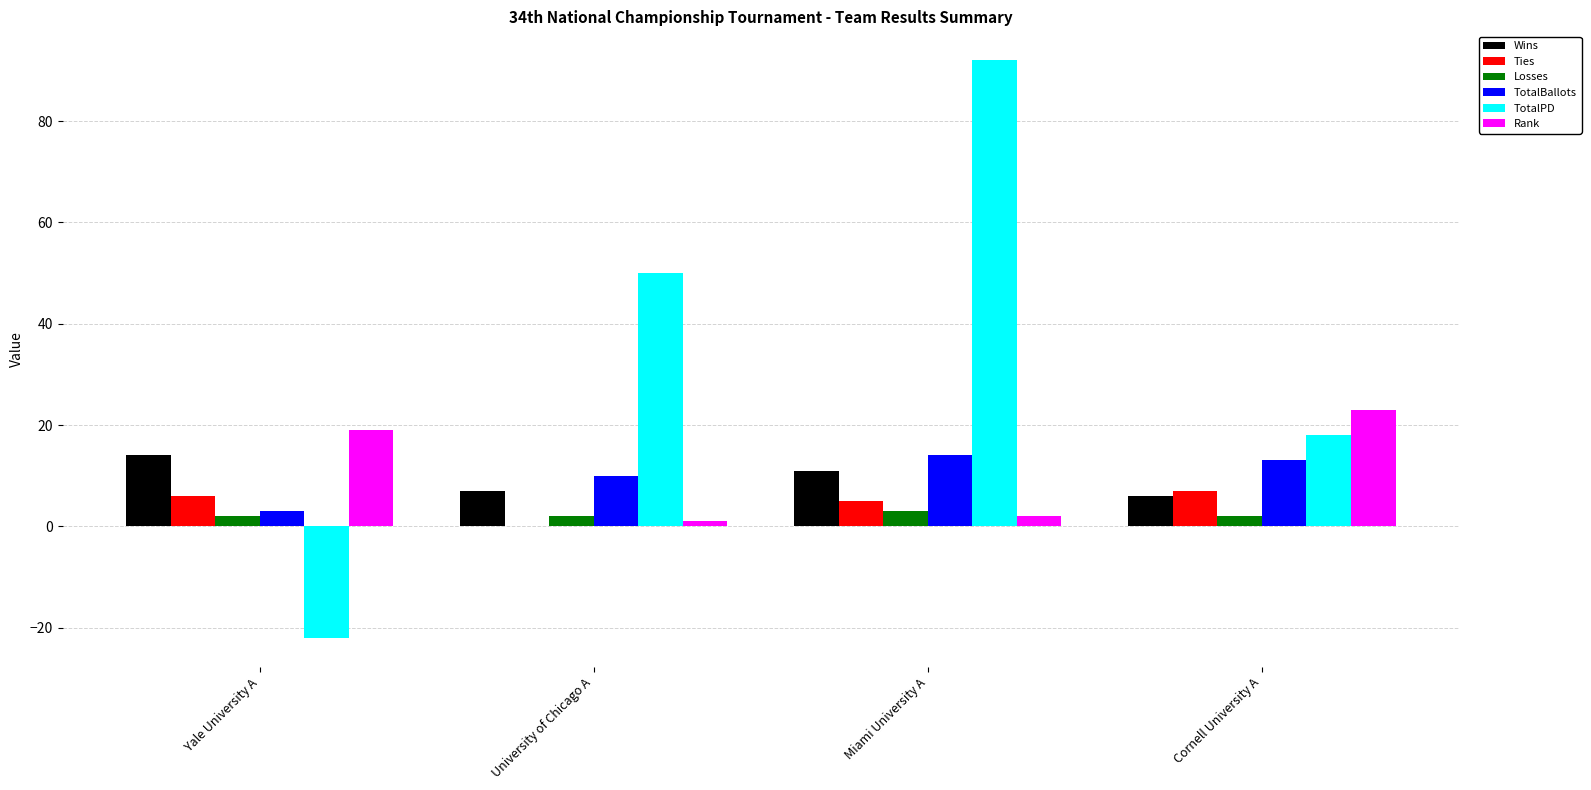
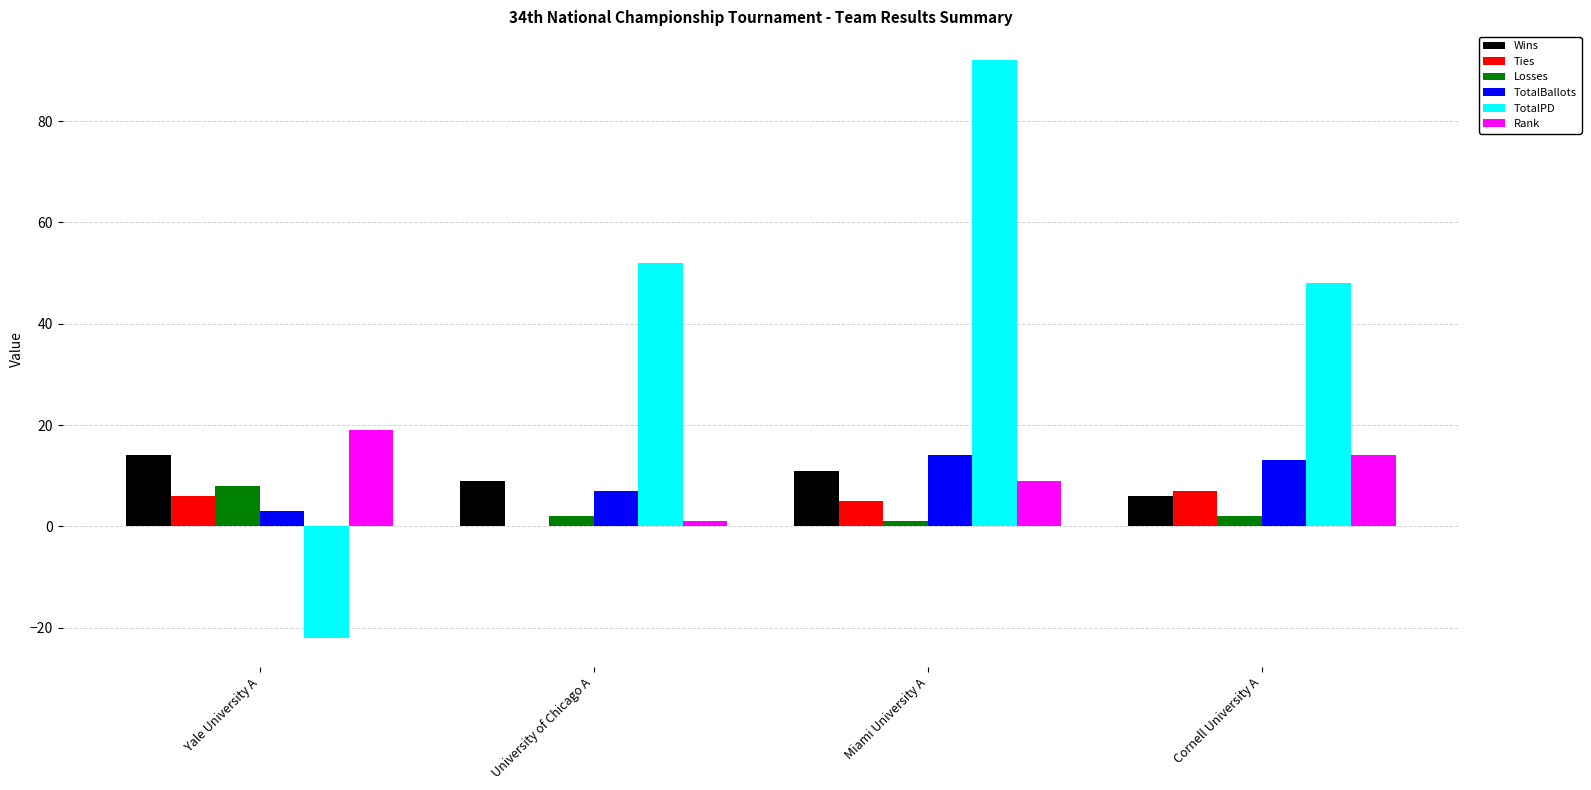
  {
    "Wins": {
      "Yale University A": 14,
-     "University of Chicago A": 7,
+     "University of Chicago A": 9,
      "Miami University A": 11,
      "Cornell University A": 6
    },
    "Ties": {
      "Yale University A": 6,
      "University of Chicago A": 0,
      "Miami University A": 5,
      "Cornell University A": 7
    },
    "Losses": {
-     "Yale University A": 2,
+     "Yale University A": 8,
      "University of Chicago A": 2,
-     "Miami University A": 3,
+     "Miami University A": 1,
      "Cornell University A": 2
    },
    "TotalBallots": {
      "Yale University A": 3,
-     "University of Chicago A": 10,
+     "University of Chicago A": 7,
      "Miami University A": 14,
      "Cornell University A": 13
    },
    "TotalPD": {
      "Yale University A": -22,
-     "University of Chicago A": 50,
+     "University of Chicago A": 52,
      "Miami University A": 92,
-     "Cornell University A": 18
+     "Cornell University A": 48
    },
    "Rank": {
      "Yale University A": 19,
      "University of Chicago A": 1,
-     "Miami University A": 2,
-     "Cornell University A": 23
+     "Miami University A": 9,
+     "Cornell University A": 14
    }
  }
